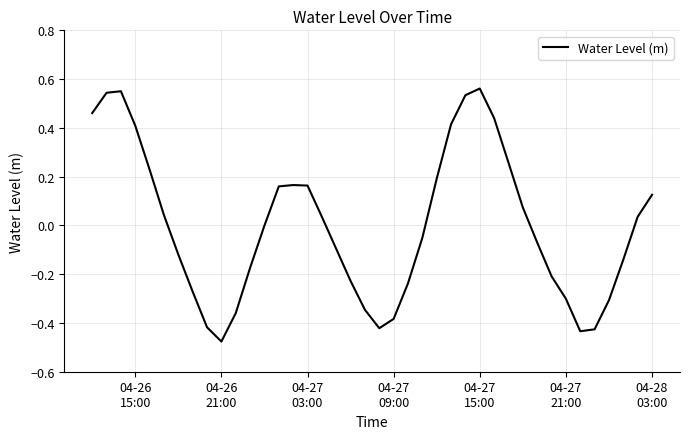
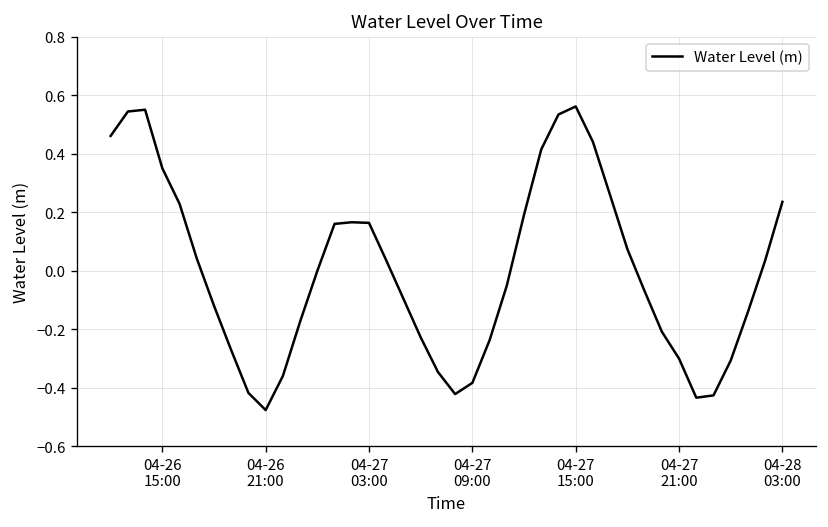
  {
-   "04-26 15:00": 0.41,
+   "04-26 15:00": 0.35,
    "04-26 21:00": -0.48,
    "04-27 03:00": 0.16,
    "04-27 09:00": -0.38,
    "04-27 15:00": 0.56,
    "04-27 21:00": -0.30,
-   "04-28 03:00": 0.13
+   "04-28 03:00": 0.24
  }
